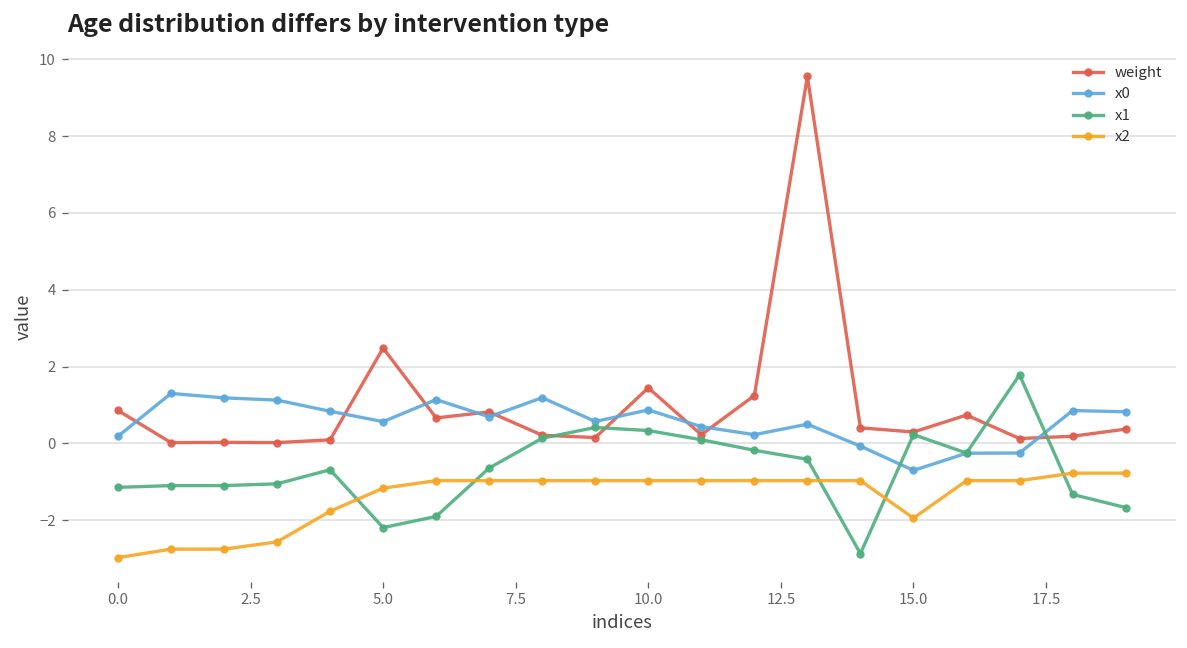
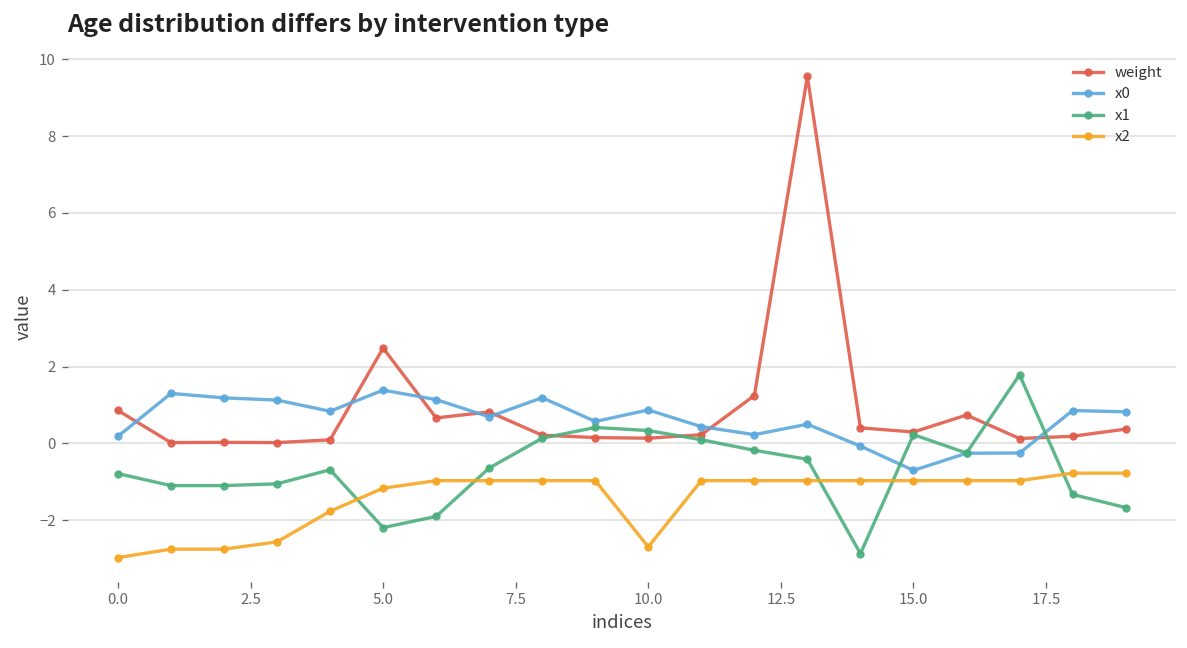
  {
    "weight": {
      "0.0": 0.9,
      "5.0": 2.5,
-     "10.0": 1.4
+     "10.0": 0.1
    },
    "x0": {
      "0.0": 0.2,
-     "5.0": 0.6,
+     "5.0": 1.4,
      "10.0": 0.9,
      "15.0": -0.7
    },
    "x1": {
-     "0.0": -1.1,
+     "0.0": -0.8,
      "5.0": -2.2,
      "10.0": 0.3
    },
    "x2": {
      "0.0": -3.0,
      "5.0": -1.2,
-     "10.0": -1.0,
-     "15.0": -1.9
+     "10.0": -2.7,
+     "15.0": -1.0
    }
  }
